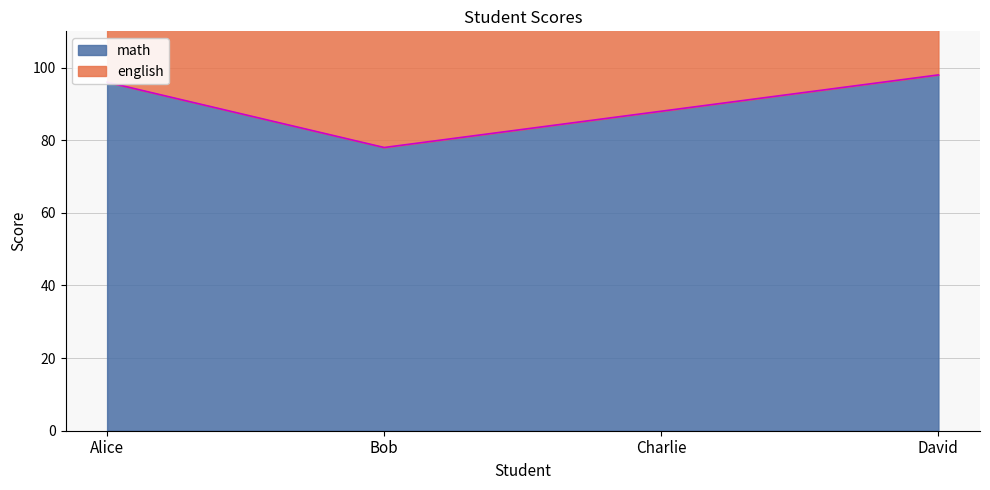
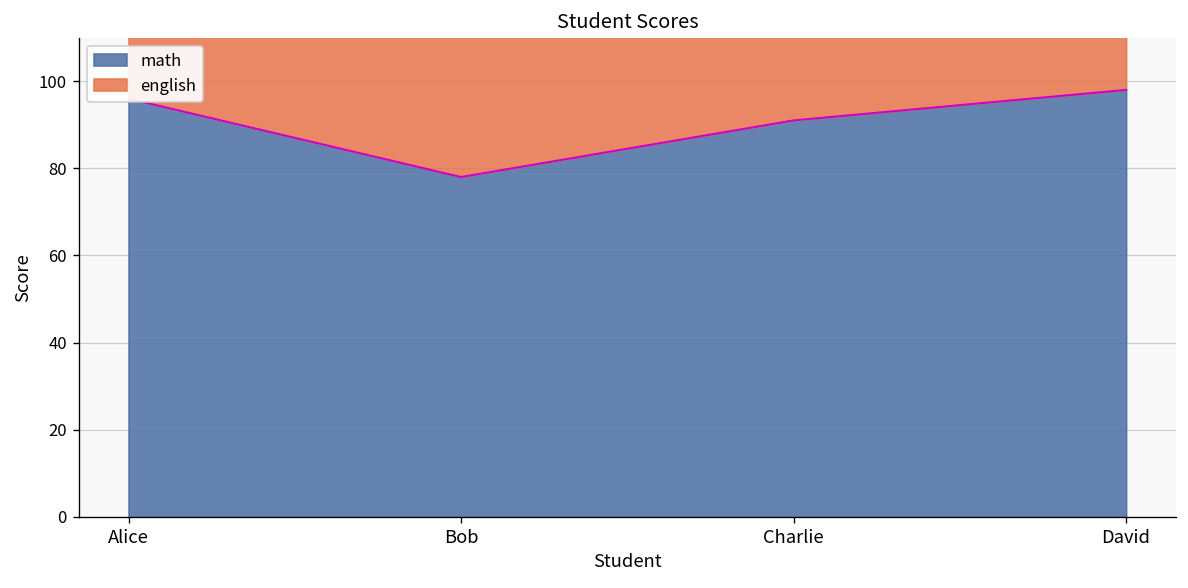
  {
    "math": {
      "Bob": 78,
-     "Charlie": 88,
+     "Charlie": 91,
      "David": 98
    }
  }
